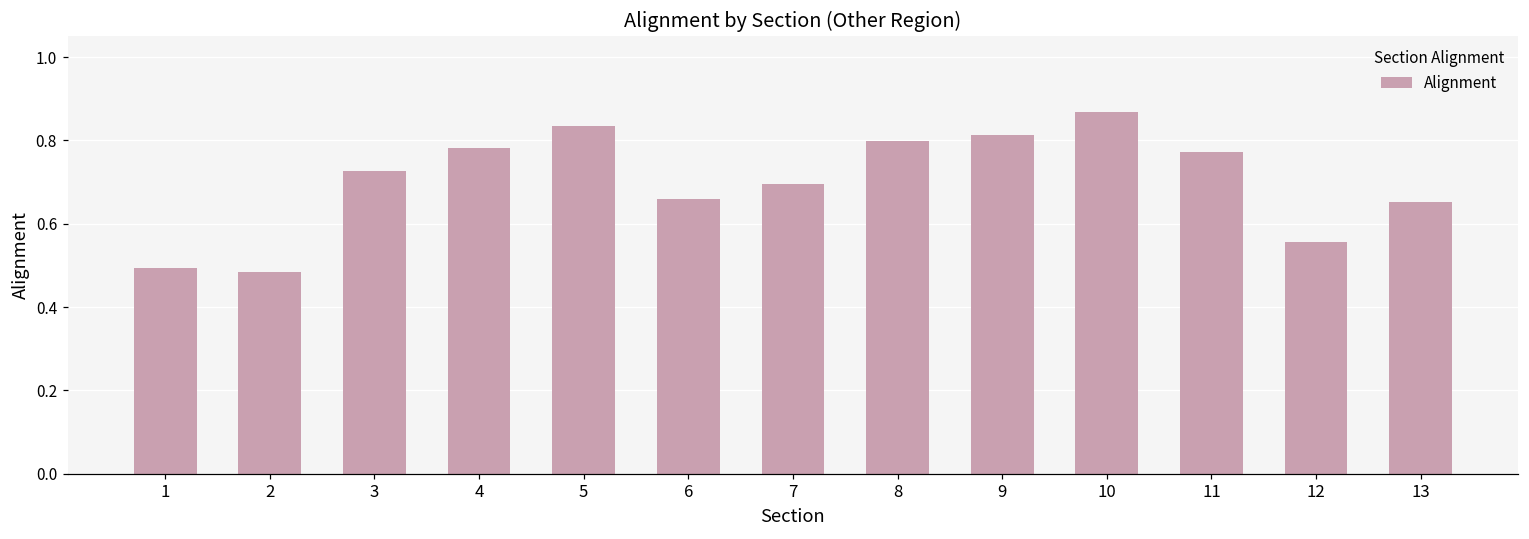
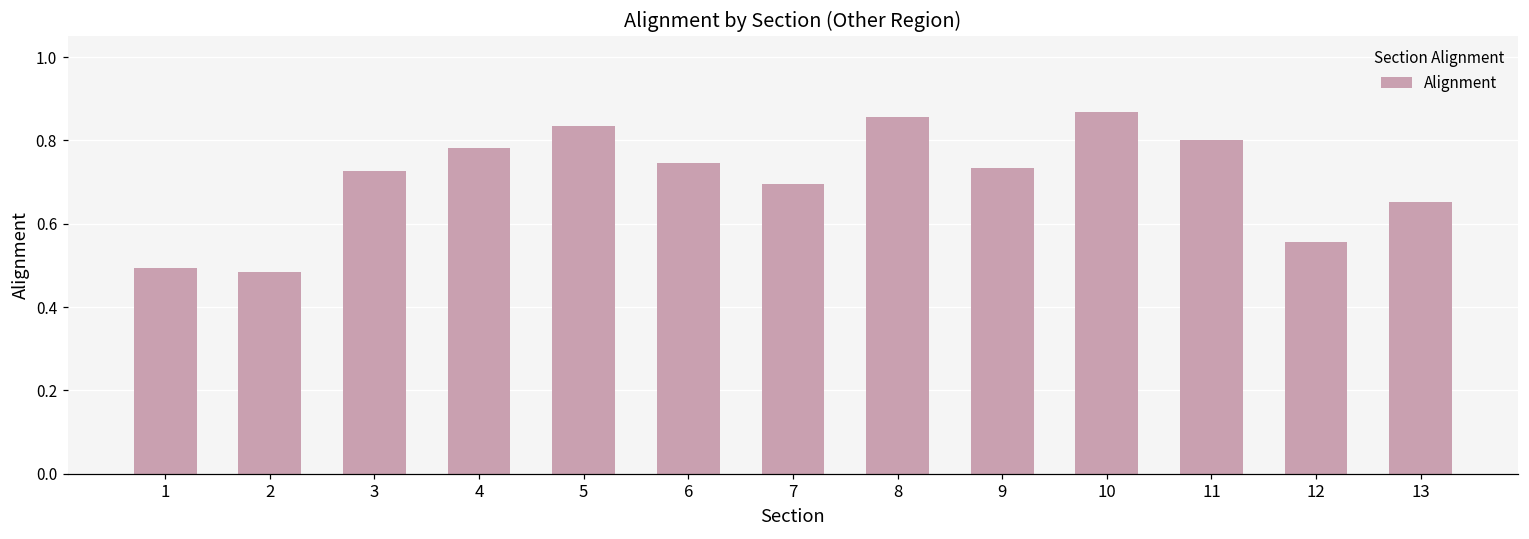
  {
    "1": 0.49,
    "2": 0.48,
    "3": 0.73,
    "4": 0.78,
    "5": 0.83,
-   "6": 0.66,
+   "6": 0.75,
    "7": 0.70,
-   "8": 0.80,
-   "9": 0.81,
+   "8": 0.86,
+   "9": 0.73,
    "10": 0.87,
-   "11": 0.77,
+   "11": 0.80,
    "12": 0.56,
    "13": 0.65
  }
